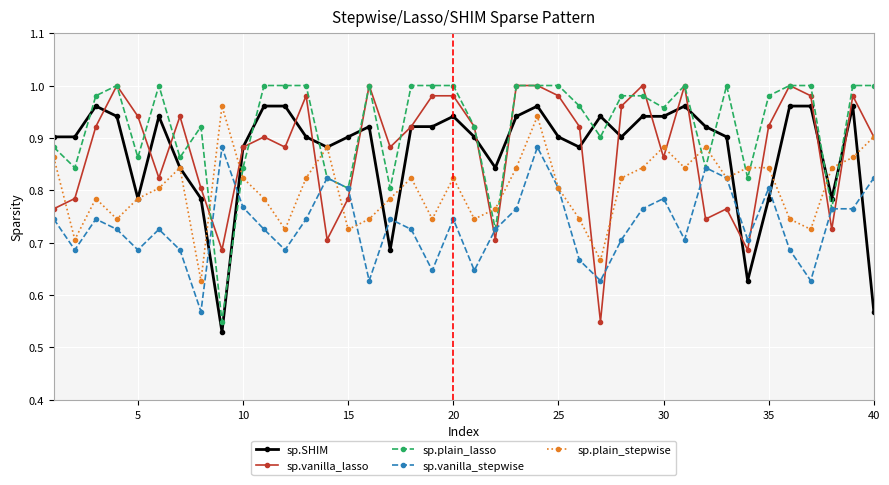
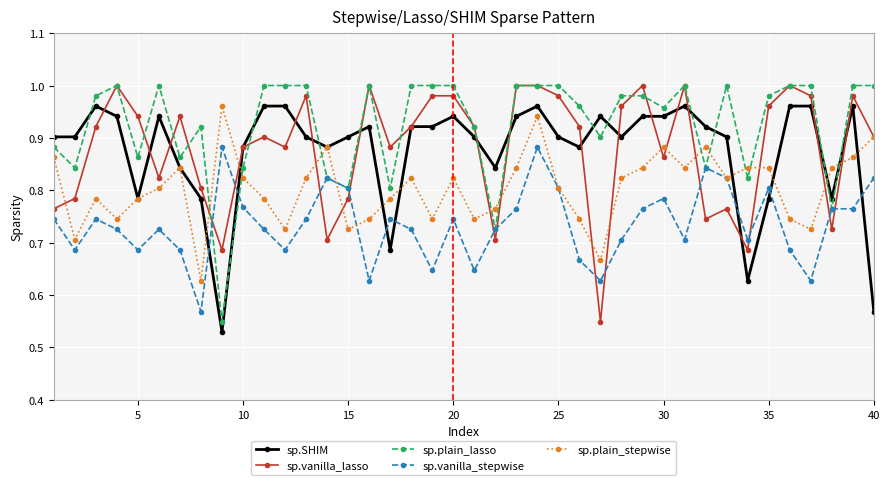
  {
    "sp.SHIM": {
      "15": 0.90,
      "20": 0.94,
      "25": 0.90,
      "30": 0.94,
      "35": 0.78,
      "40": 0.57
    },
    "sp.vanilla_lasso": {
      "5": 0.94,
      "15": 0.78,
      "20": 0.98,
      "25": 0.98,
      "30": 0.86,
-     "35": 0.92
+     "35": 0.96
    },
    "sp.plain_lasso": {
      "5": 0.86,
      "10": 0.84,
      "20": 1.00,
      "25": 1.00,
      "30": 0.96,
      "35": 0.98,
      "40": 1.00
    },
    "sp.vanilla_stepwise": {
      "5": 0.69,
      "10": 0.77,
      "20": 0.75,
      "30": 0.78,
      "35": 0.80,
      "40": 0.82
    },
    "sp.plain_stepwise": {
      "10": 0.82,
      "15": 0.73,
      "20": 0.82,
      "30": 0.88,
      "35": 0.84
    }
  }
